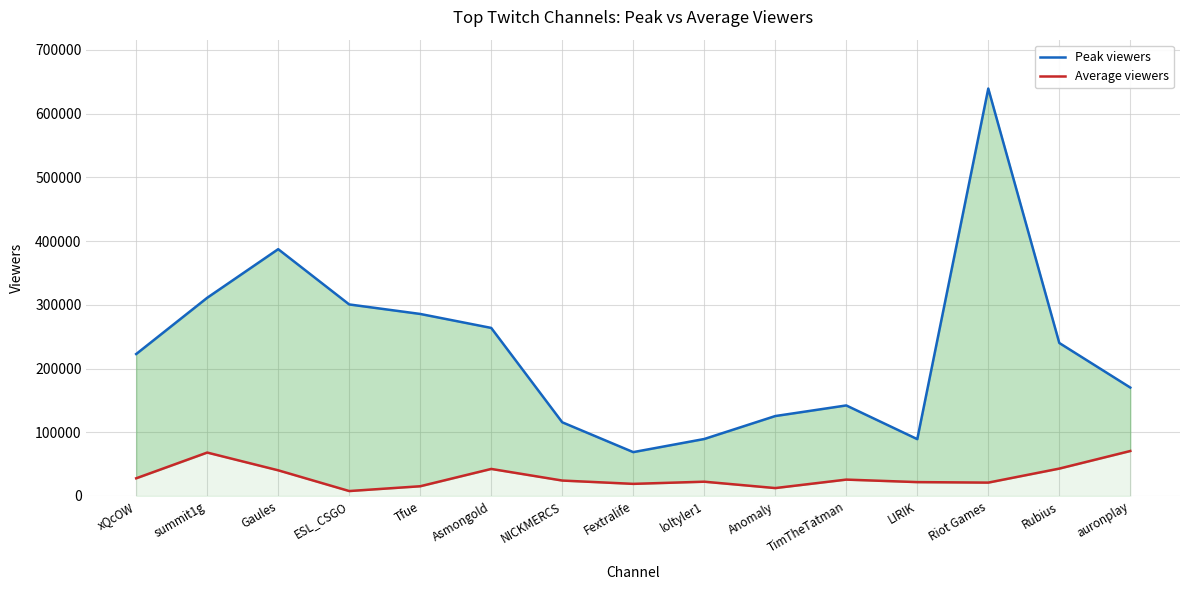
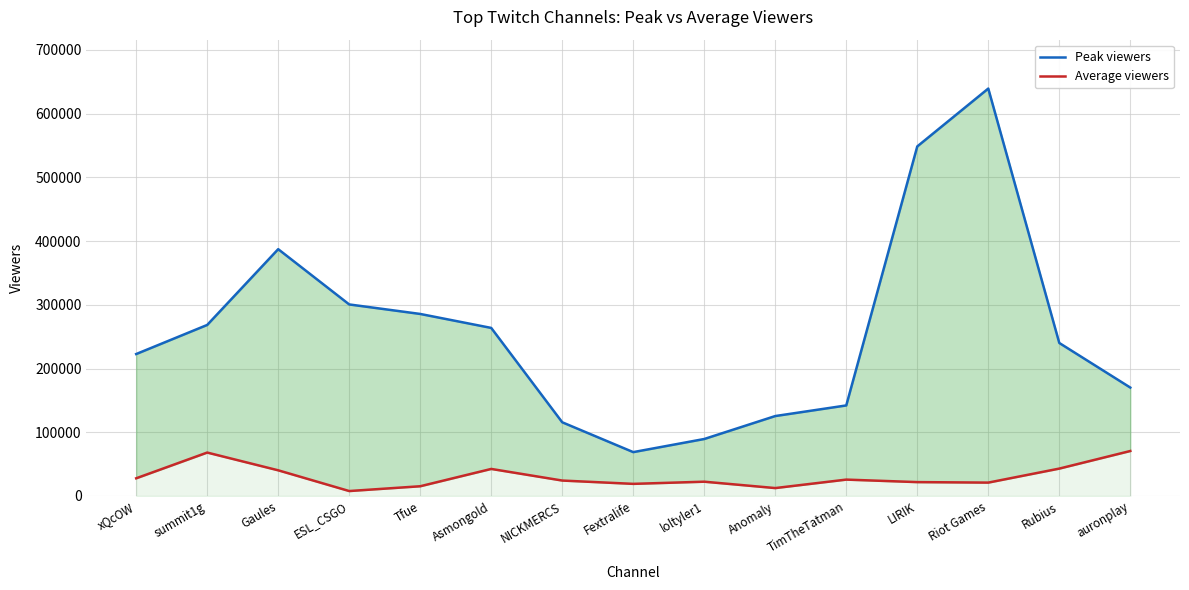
  {
    "Peak viewers": {
      "xQcOW": 220000,
-     "summit1g": 310000,
+     "summit1g": 270000,
      "Gaules": 390000,
      "ESL_CSGO": 300000,
      "Tfue": 290000,
      "Asmongold": 260000,
      "NICKMERCS": 120000,
      "Fextralife": 70000,
      "loltyler1": 90000,
      "Anomaly": 130000,
      "TimTheTatman": 140000,
-     "LIRIK": 90000,
+     "LIRIK": 550000,
      "Riot Games": 640000,
      "Rubius": 240000,
      "auronplay": 170000
    },
    "Average viewers": {
      "xQcOW": 30000,
      "summit1g": 70000,
      "Gaules": 40000,
      "ESL_CSGO": 10000,
      "Tfue": 20000,
      "Asmongold": 40000,
      "NICKMERCS": 20000,
      "Fextralife": 20000,
      "loltyler1": 20000,
      "Anomaly": 10000,
      "TimTheTatman": 30000,
      "LIRIK": 20000,
      "Riot Games": 20000,
      "Rubius": 40000,
      "auronplay": 70000
    }
  }
